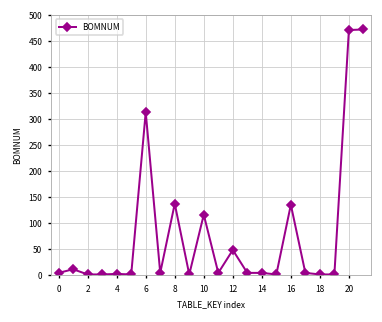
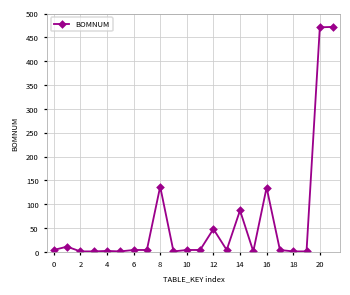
  {
    "0": 0,
    "2": 0,
    "4": 0,
-   "6": 310,
+   "6": 0,
    "8": 140,
-   "10": 120,
+   "10": 0,
    "12": 50,
-   "14": 0,
+   "14": 90,
    "16": 140,
    "18": 0,
    "20": 470
  }
